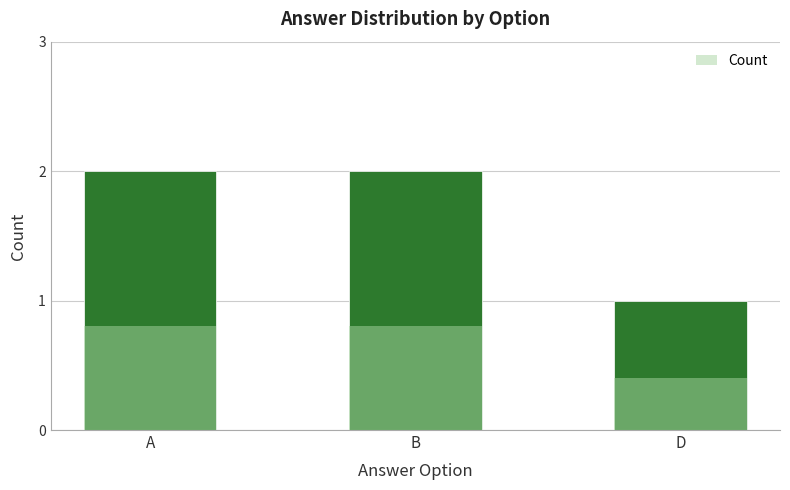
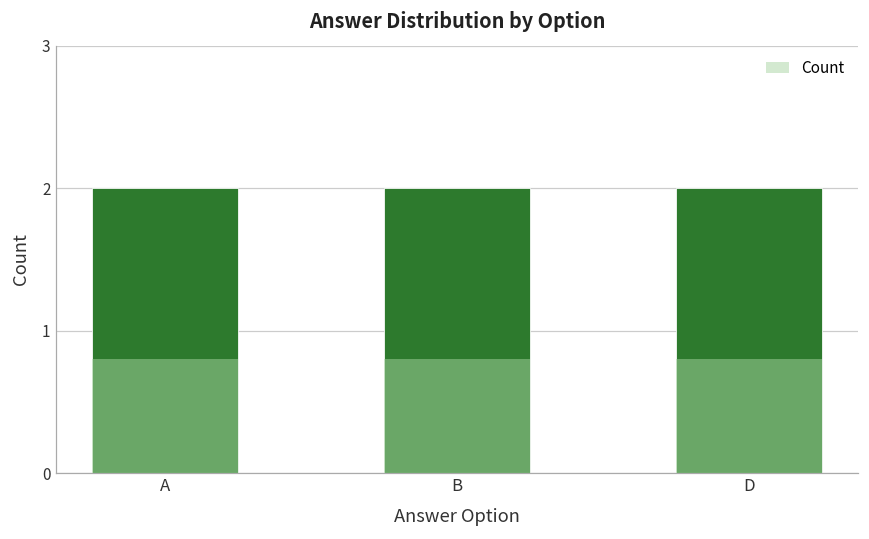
  {
    "A": 2,
    "B": 2,
-   "D": 1
+   "D": 2
  }
